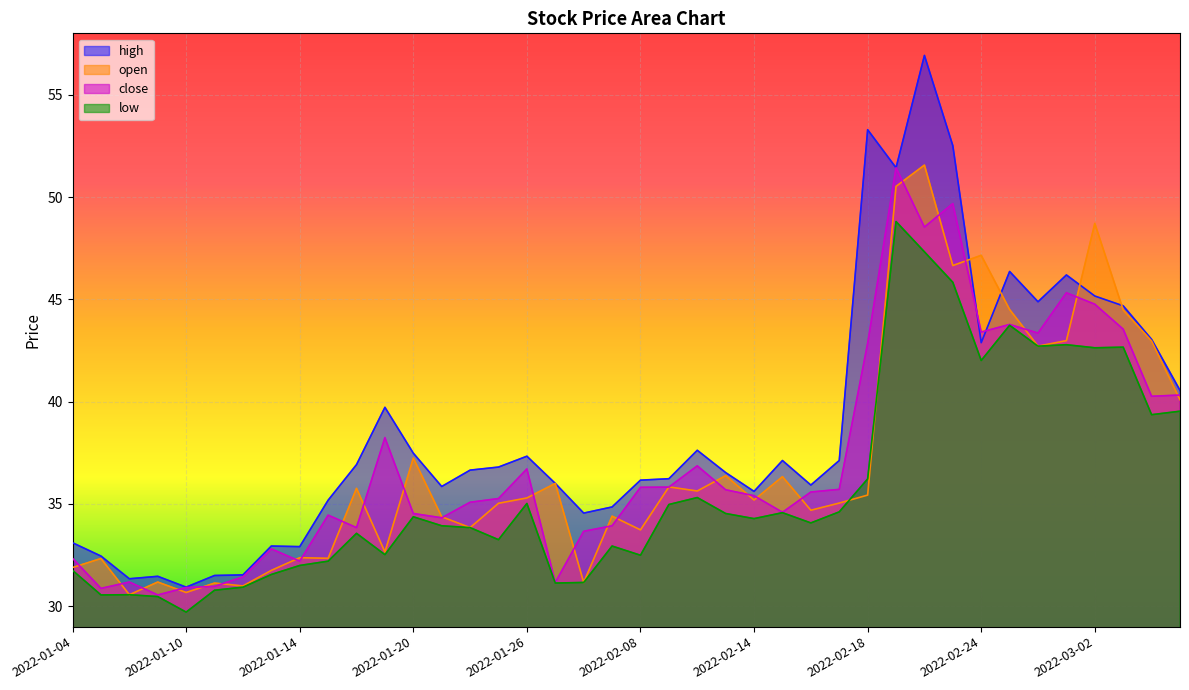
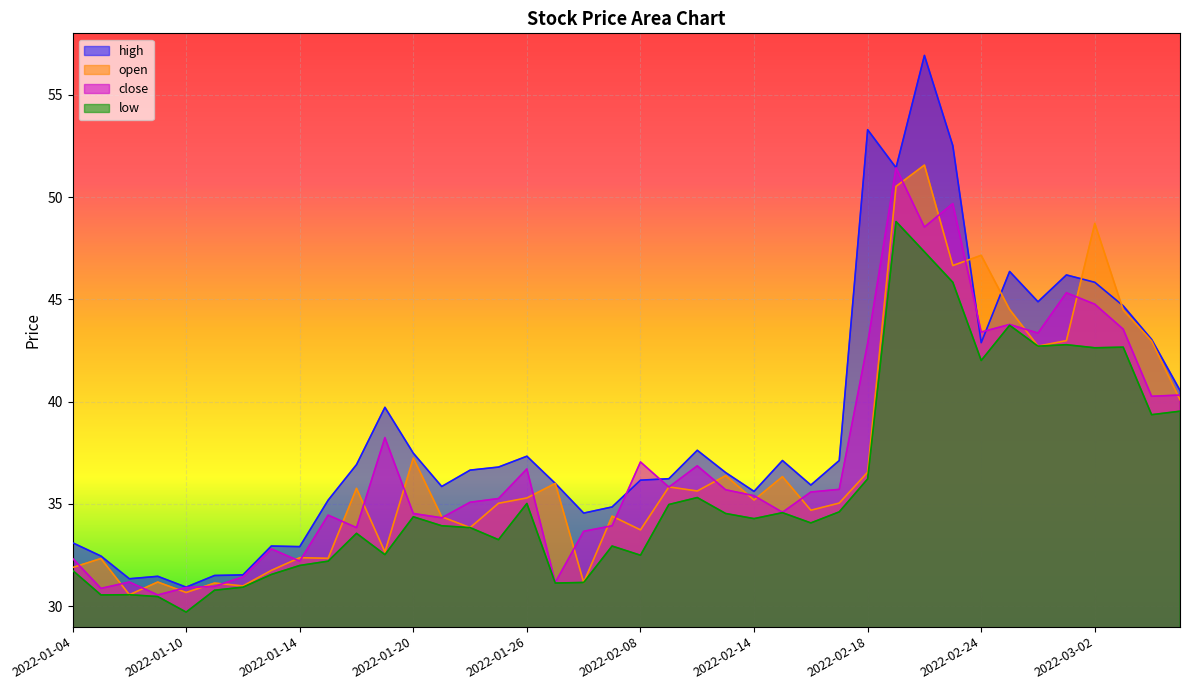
  {
    "high": {
      "2022-01-04": 33.1,
      "2022-01-14": 32.9,
      "2022-01-20": 37.5,
      "2022-01-26": 37.3,
      "2022-02-08": 36.2,
      "2022-02-14": 35.6,
      "2022-02-18": 53.3,
      "2022-02-24": 42.9,
-     "2022-03-02": 45.2
+     "2022-03-02": 45.8
    },
    "open": {
      "2022-01-04": 31.9,
      "2022-01-10": 30.7,
      "2022-01-14": 32.4,
      "2022-01-20": 37.2,
      "2022-01-26": 35.3,
      "2022-02-08": 33.7,
      "2022-02-14": 35.2,
-     "2022-02-18": 35.4,
+     "2022-02-18": 36.6,
      "2022-02-24": 47.2,
      "2022-03-02": 48.7
    },
    "close": {
      "2022-01-04": 32.3,
      "2022-01-14": 32.2,
      "2022-01-20": 34.5,
      "2022-01-26": 36.7,
-     "2022-02-08": 35.8,
+     "2022-02-08": 37.1,
      "2022-02-14": 35.4,
      "2022-02-18": 42.9,
      "2022-02-24": 43.4,
      "2022-03-02": 44.8
    },
    "low": {
      "2022-01-04": 31.8,
      "2022-01-10": 29.7,
      "2022-01-14": 32.0,
      "2022-01-20": 34.4,
      "2022-01-26": 35.0,
      "2022-02-08": 32.5,
      "2022-02-14": 34.3,
      "2022-02-18": 36.2,
      "2022-02-24": 42.0,
      "2022-03-02": 42.6
    }
  }
